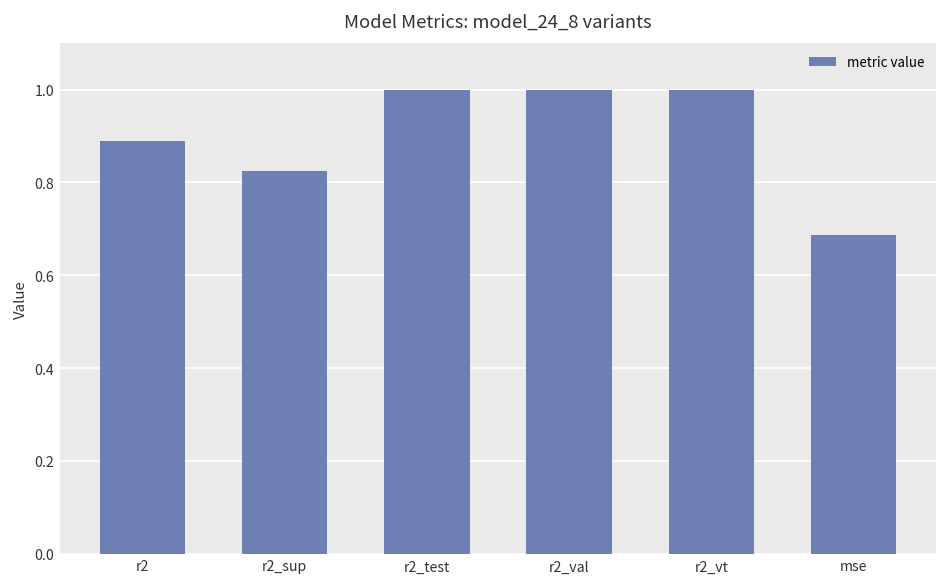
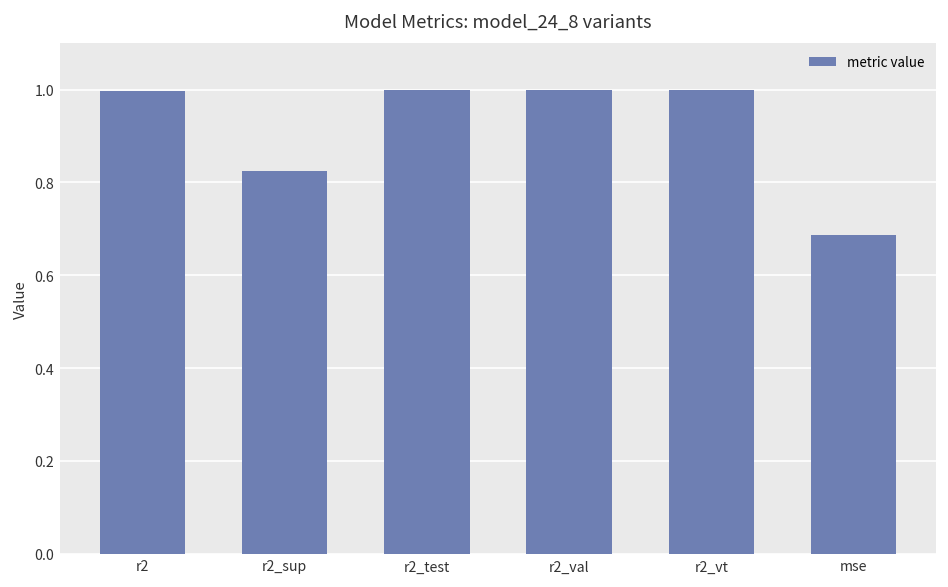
  {
-   "r2": 0.89,
+   "r2": 1.00,
    "r2_sup": 0.82,
    "r2_test": 1.00,
    "r2_val": 1.00,
    "r2_vt": 1.00,
    "mse": 0.69
  }
